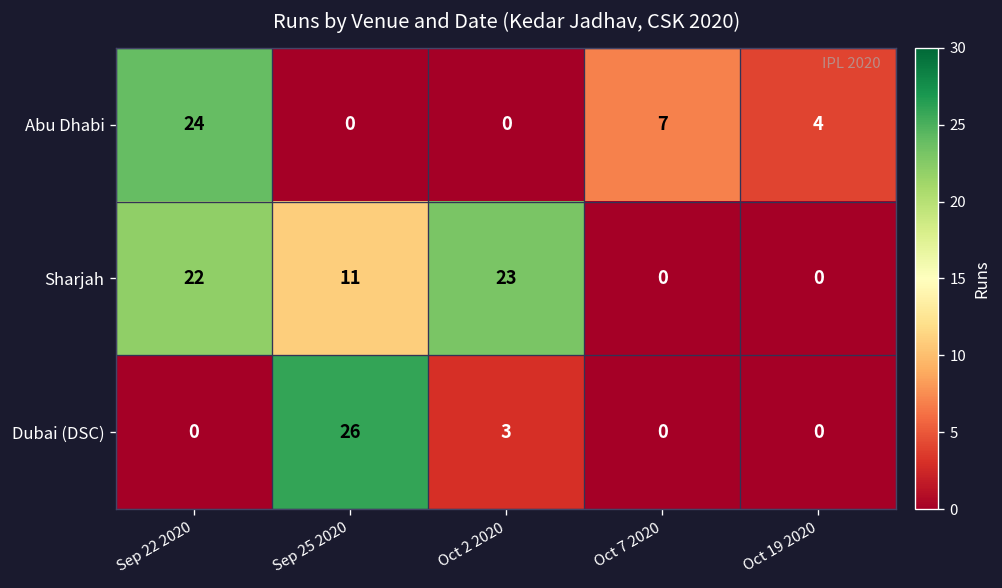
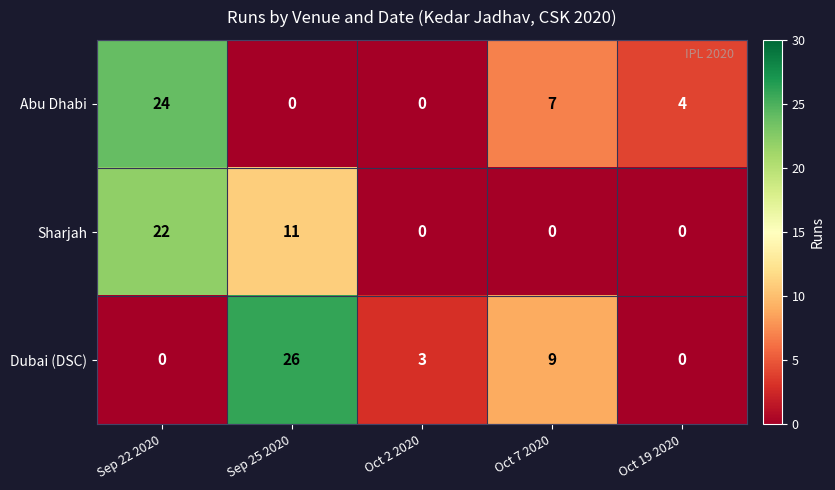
  {
    "Abu Dhabi": {
      "Sep 22 2020": 24,
      "Sep 25 2020": 0,
      "Oct 2 2020": 0,
      "Oct 7 2020": 7
    },
    "Sharjah": {
      "Sep 22 2020": 22,
      "Sep 25 2020": 11,
-     "Oct 2 2020": 23,
+     "Oct 2 2020": 0,
      "Oct 7 2020": 0,
      "Oct 19 2020": 0
    },
    "Dubai (DSC)": {
      "Sep 22 2020": 0,
      "Sep 25 2020": 26,
      "Oct 2 2020": 3,
-     "Oct 7 2020": 0,
+     "Oct 7 2020": 9,
      "Oct 19 2020": 0
    }
  }
